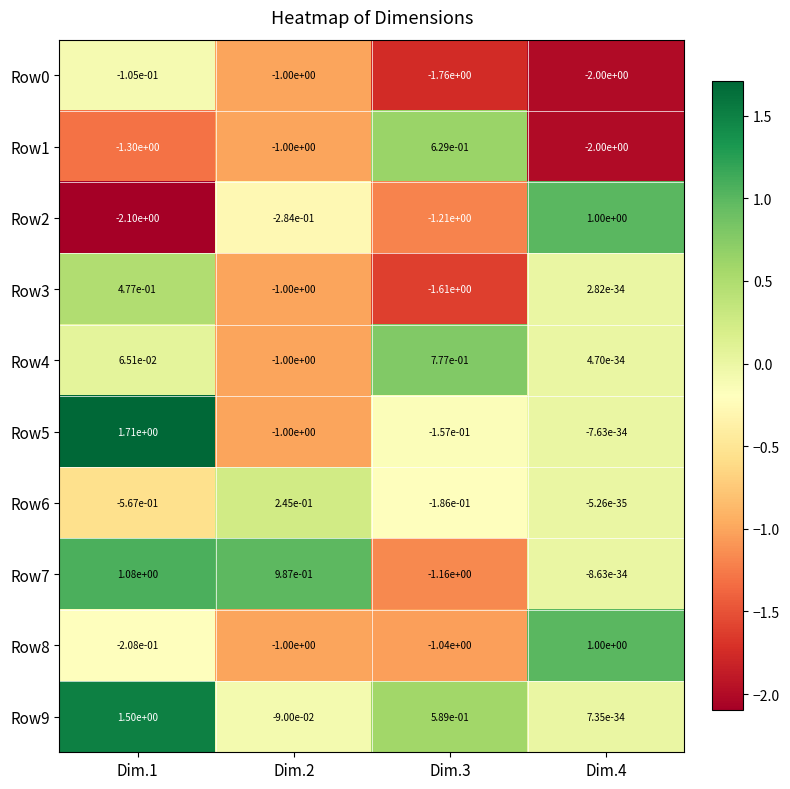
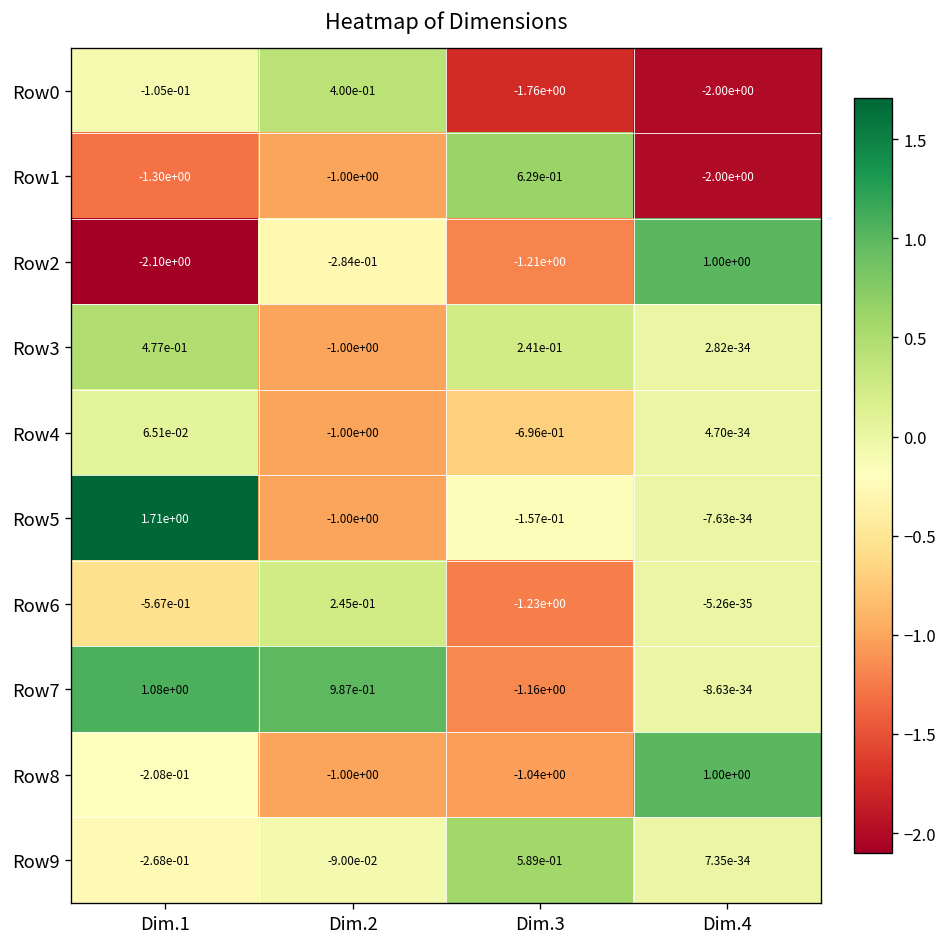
  {
    "Row0": {
      "Dim.1": "-1.05e-01",
-     "Dim.2": "-1.00e+00",
+     "Dim.2": "4.00e-01",
      "Dim.3": "-1.76e+00",
      "Dim.4": "-2.00e+00"
    },
    "Row1": {
      "Dim.1": "-1.30e+00",
      "Dim.2": "-1.00e+00",
      "Dim.3": "6.29e-01",
      "Dim.4": "-2.00e+00"
    },
    "Row2": {
      "Dim.1": "-2.10e+00",
      "Dim.2": "-2.84e-01",
      "Dim.3": "-1.21e+00",
      "Dim.4": "1.00e+00"
    },
    "Row3": {
      "Dim.1": "4.77e-01",
      "Dim.2": "-1.00e+00",
-     "Dim.3": "-1.61e+00",
+     "Dim.3": "2.41e-01",
      "Dim.4": "2.82e-34"
    },
    "Row4": {
      "Dim.1": "6.51e-02",
      "Dim.2": "-1.00e+00",
-     "Dim.3": "7.77e-01",
+     "Dim.3": "-6.96e-01",
      "Dim.4": "4.70e-34"
    },
    "Row5": {
      "Dim.1": "1.71e+00",
      "Dim.2": "-1.00e+00",
      "Dim.3": "-1.57e-01",
      "Dim.4": "-7.63e-34"
    },
    "Row6": {
      "Dim.1": "-5.67e-01",
      "Dim.2": "2.45e-01",
-     "Dim.3": "-1.86e-01",
+     "Dim.3": "-1.23e+00",
      "Dim.4": "-5.26e-35"
    },
    "Row7": {
      "Dim.1": "1.08e+00",
      "Dim.2": "9.87e-01",
      "Dim.3": "-1.16e+00",
      "Dim.4": "-8.63e-34"
    },
    "Row8": {
      "Dim.1": "-2.08e-01",
      "Dim.2": "-1.00e+00",
      "Dim.3": "-1.04e+00",
      "Dim.4": "1.00e+00"
    },
    "Row9": {
-     "Dim.1": "1.50e+00",
+     "Dim.1": "-2.68e-01",
      "Dim.2": "-9.00e-02",
      "Dim.3": "5.89e-01",
      "Dim.4": "7.35e-34"
    }
  }
